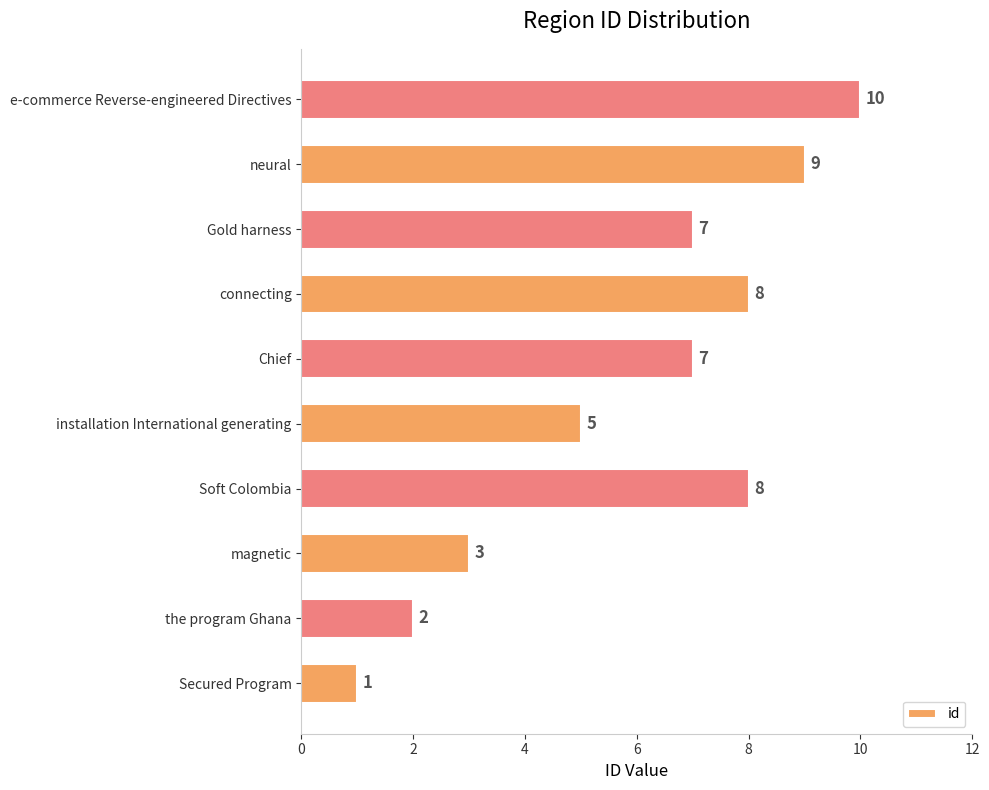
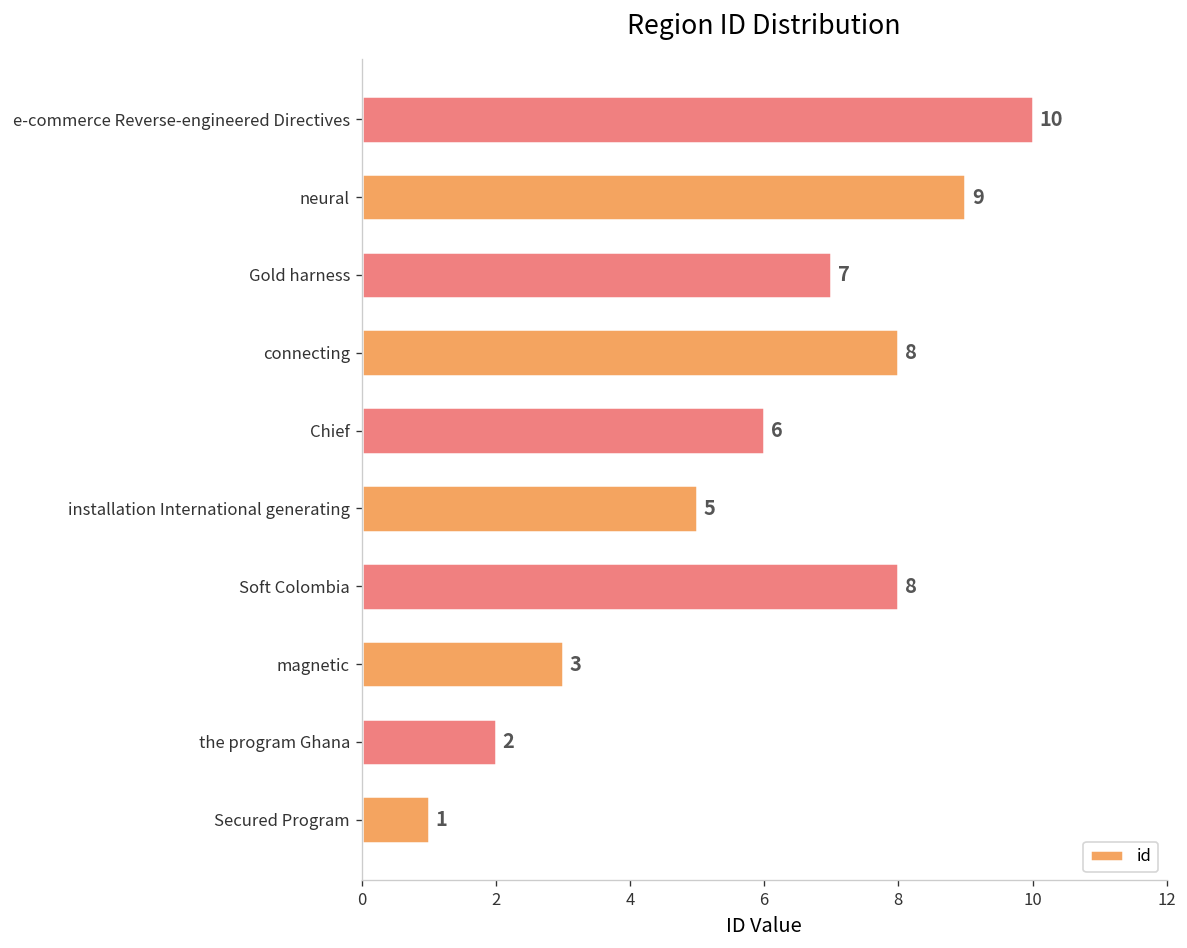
  {
    "e-commerce Reverse-engineered Directives": 10,
    "neural": 9,
    "Gold harness": 7,
    "connecting": 8,
-   "Chief": 7,
+   "Chief": 6,
    "installation International generating": 5,
    "Soft Colombia": 8,
    "magnetic": 3,
    "the program Ghana": 2,
    "Secured Program": 1
  }
